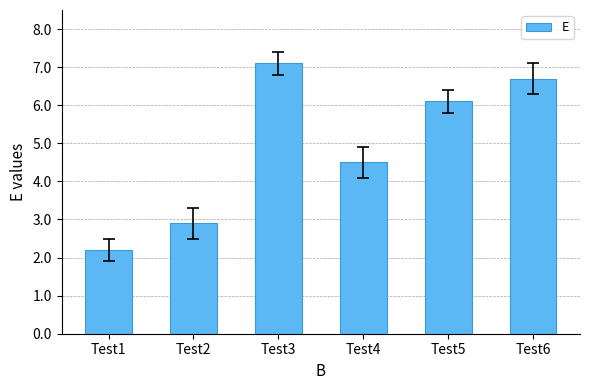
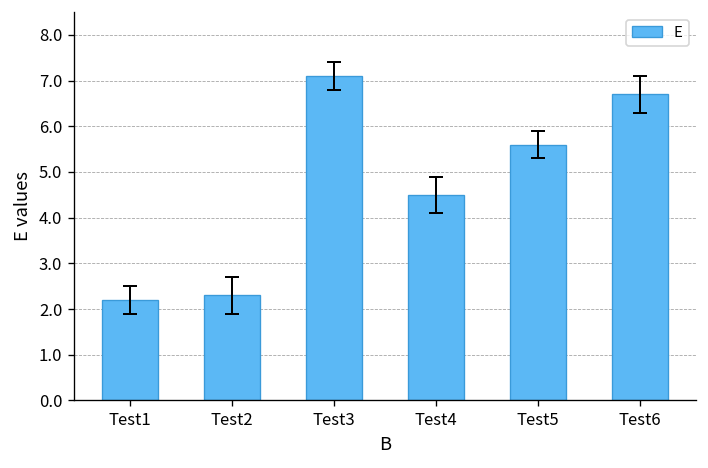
  {
    "E": {
      "Test1": 2.2,
-     "Test2": 2.9,
+     "Test2": 2.3,
      "Test3": 7.1,
      "Test4": 4.5,
-     "Test5": 6.1,
+     "Test5": 5.6,
      "Test6": 6.7
    }
  }
